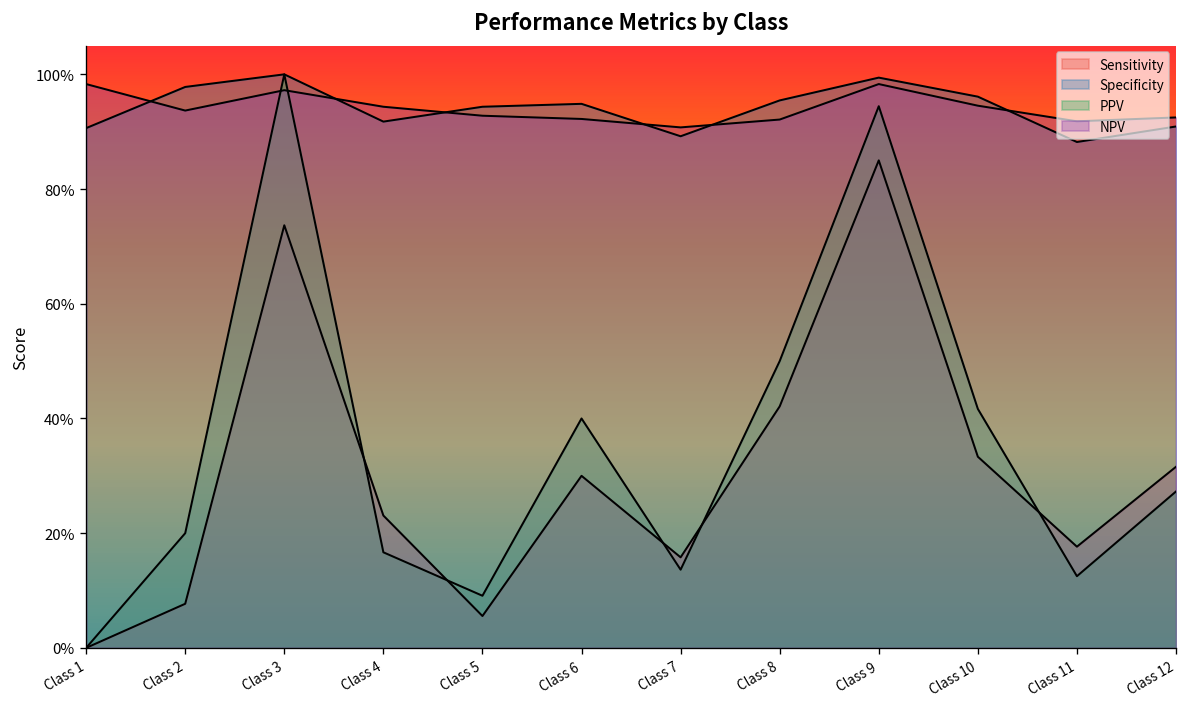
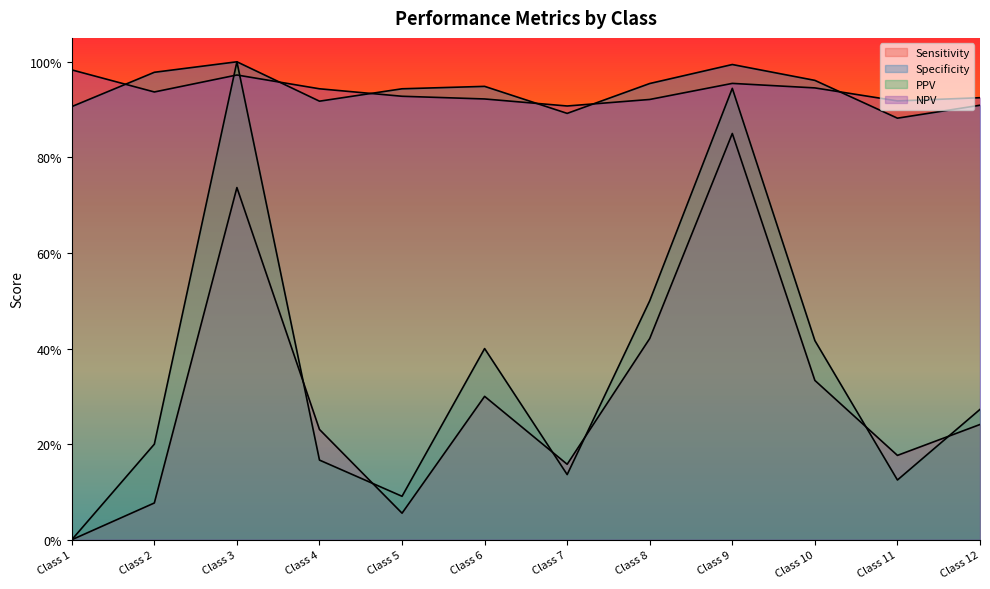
  {
    "Sensitivity": {
      "Class 2": "8%",
      "Class 3": "74%",
      "Class 4": "23%",
      "Class 5": "6%",
      "Class 6": "30%",
      "Class 7": "16%",
      "Class 8": "42%",
      "Class 9": "85%",
      "Class 10": "33%",
      "Class 11": "18%",
-     "Class 12": "32%"
+     "Class 12": "24%"
    },
    "NPV": {
      "Class 1": "98%",
      "Class 2": "94%",
      "Class 3": "97%",
      "Class 4": "94%",
      "Class 5": "93%",
      "Class 6": "92%",
      "Class 7": "91%",
      "Class 8": "92%",
-     "Class 9": "98%",
+     "Class 9": "95%",
      "Class 10": "95%",
      "Class 12": "92%"
    }
  }
